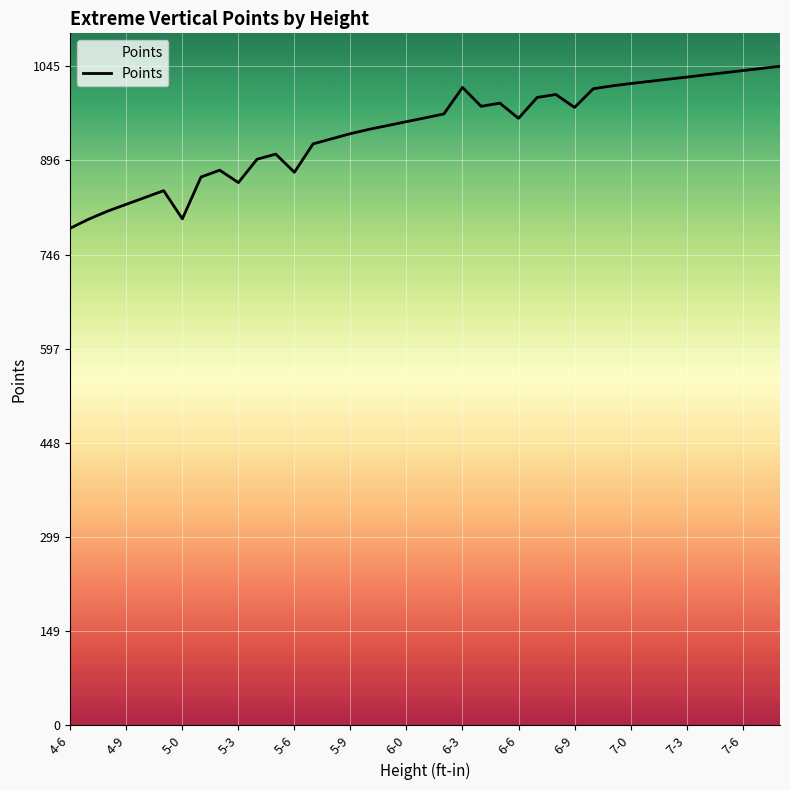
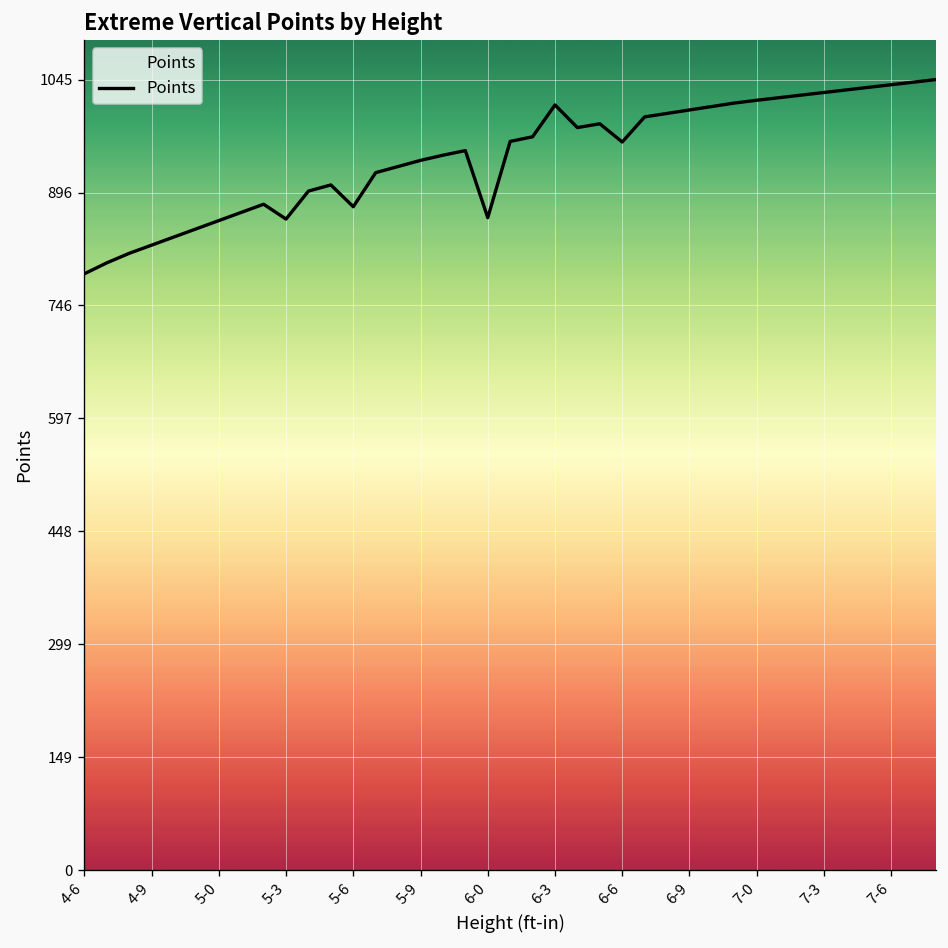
  {
    "4-6": 790,
    "4-9": 830,
-   "5-0": 800,
+   "5-0": 860,
    "5-3": 860,
    "5-6": 880,
    "5-9": 940,
-   "6-0": 960,
+   "6-0": 860,
    "6-3": 1010,
    "6-6": 960,
-   "6-9": 980,
+   "6-9": 1000,
    "7-0": 1020,
    "7-3": 1030,
    "7-6": 1040
  }
